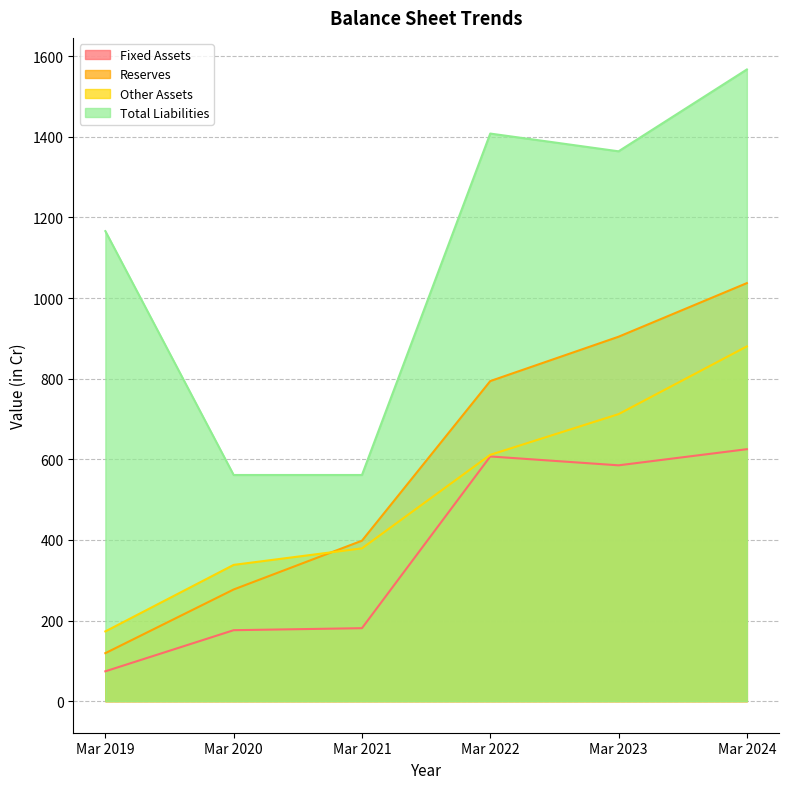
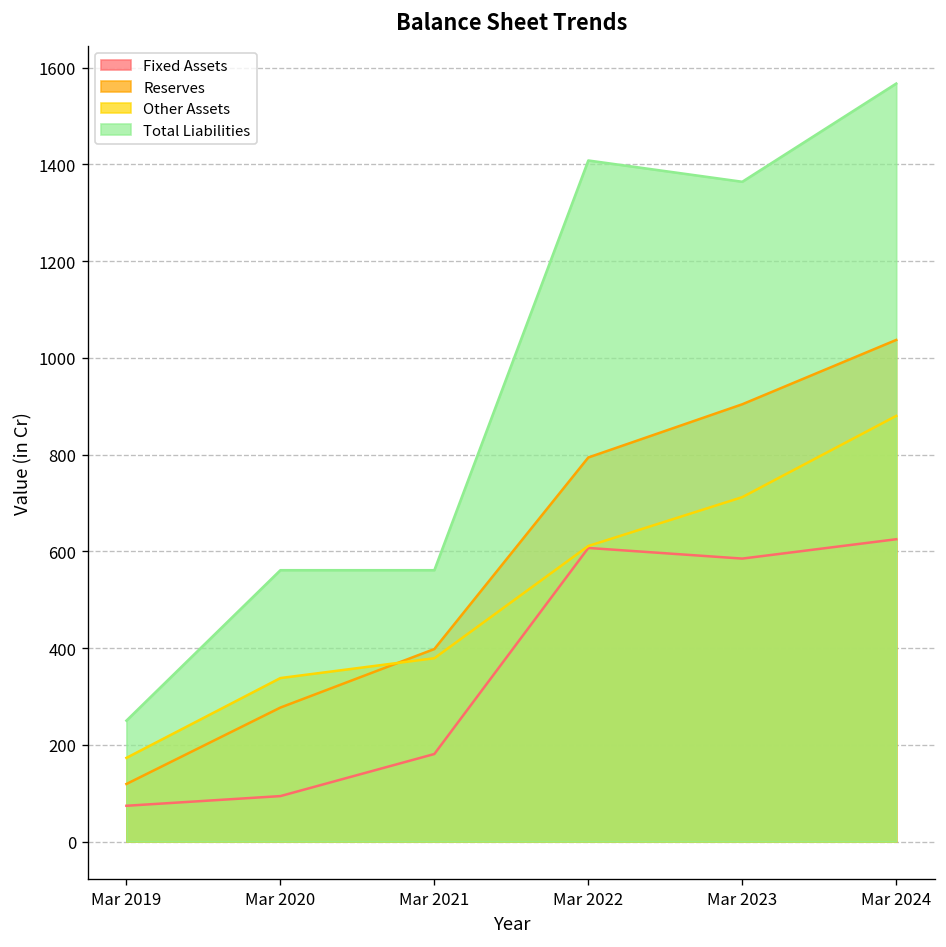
  {
    "Fixed Assets": {
      "Mar 2019": 70,
-     "Mar 2020": 180,
+     "Mar 2020": 90,
      "Mar 2021": 180,
      "Mar 2023": 590,
      "Mar 2024": 630
    },
    "Total Liabilities": {
-     "Mar 2019": 1170,
+     "Mar 2019": 250,
      "Mar 2020": 560,
      "Mar 2021": 560,
      "Mar 2022": 1410,
      "Mar 2023": 1360,
      "Mar 2024": 1570
    }
  }
